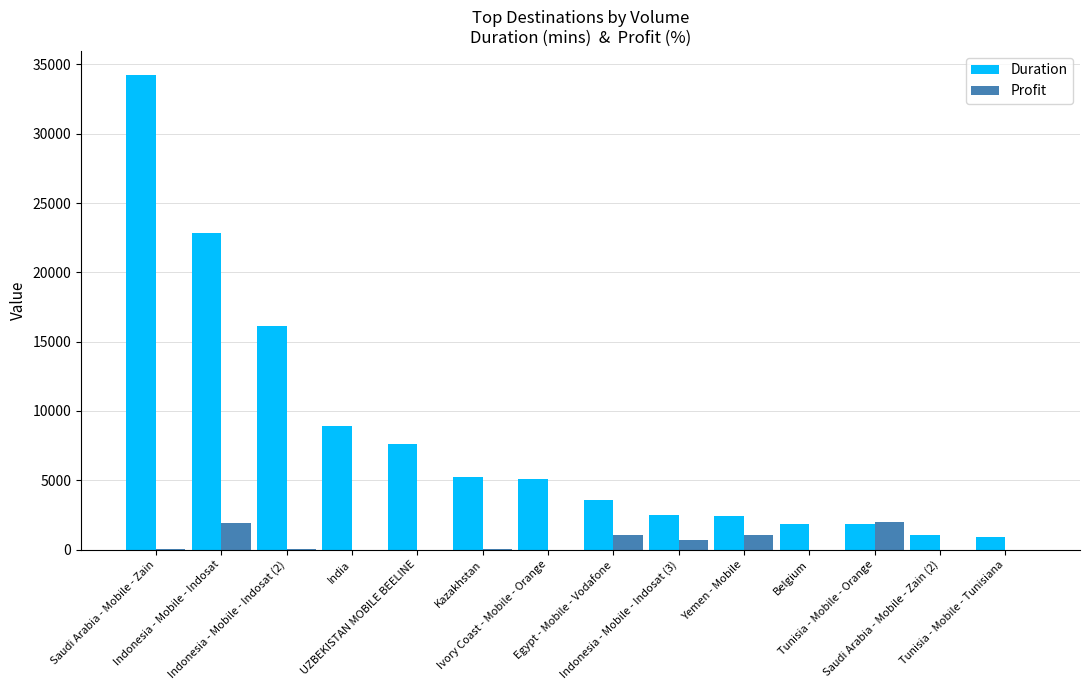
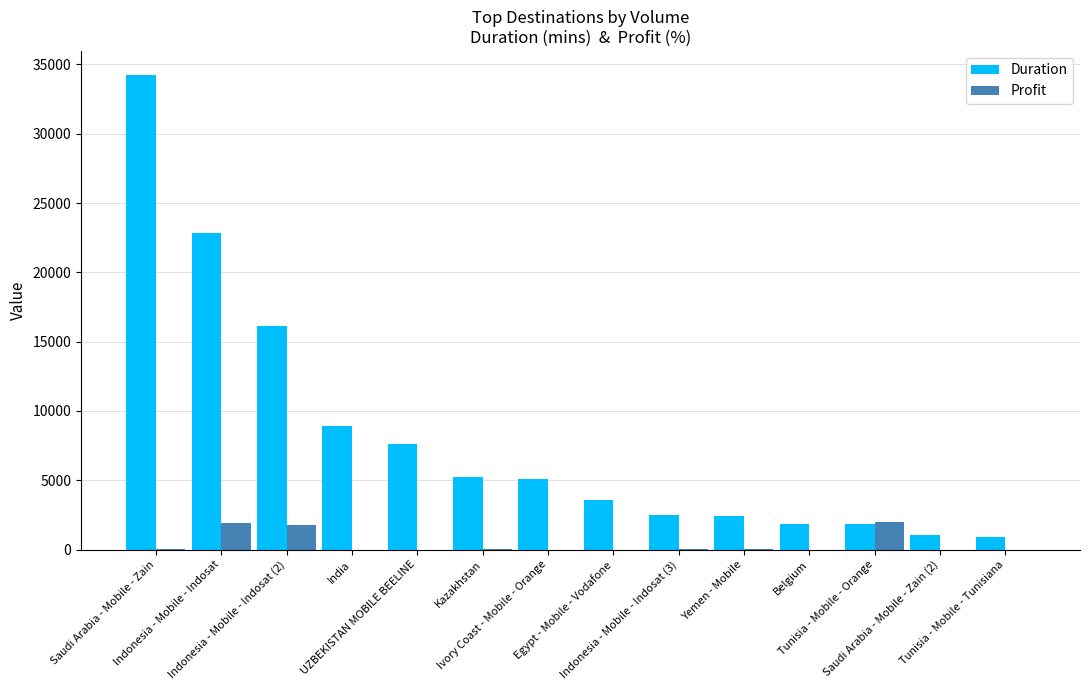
  {
    "Duration": {
      "Saudi Arabia - Mobile - Zain": 34300,
      "Indonesia - Mobile - Indosat": 22900,
      "Indonesia - Mobile - Indosat (2)": 16100,
      "India": 8900,
      "UZBEKISTAN MOBILE BEELINE": 7700,
      "Kazakhstan": 5300,
      "Ivory Coast - Mobile - Orange": 5100,
      "Egypt - Mobile - Vodafone": 3500,
      "Indonesia - Mobile - Indosat (3)": 2500,
      "Yemen - Mobile": 2400,
      "Belgium": 1900,
      "Tunisia - Mobile - Orange": 1800,
      "Saudi Arabia - Mobile - Zain (2)": 1100,
      "Tunisia - Mobile - Tunisiana": 900
    },
    "Profit": {
      "Indonesia - Mobile - Indosat": 1900,
-     "Indonesia - Mobile - Indosat (2)": 0,
-     "Egypt - Mobile - Vodafone": 1000,
-     "Indonesia - Mobile - Indosat (3)": 700,
-     "Yemen - Mobile": 1100,
+     "Indonesia - Mobile - Indosat (2)": 1800,
+     "Egypt - Mobile - Vodafone": 0,
+     "Indonesia - Mobile - Indosat (3)": 0,
+     "Yemen - Mobile": 0,
      "Tunisia - Mobile - Orange": 2000
    }
  }
